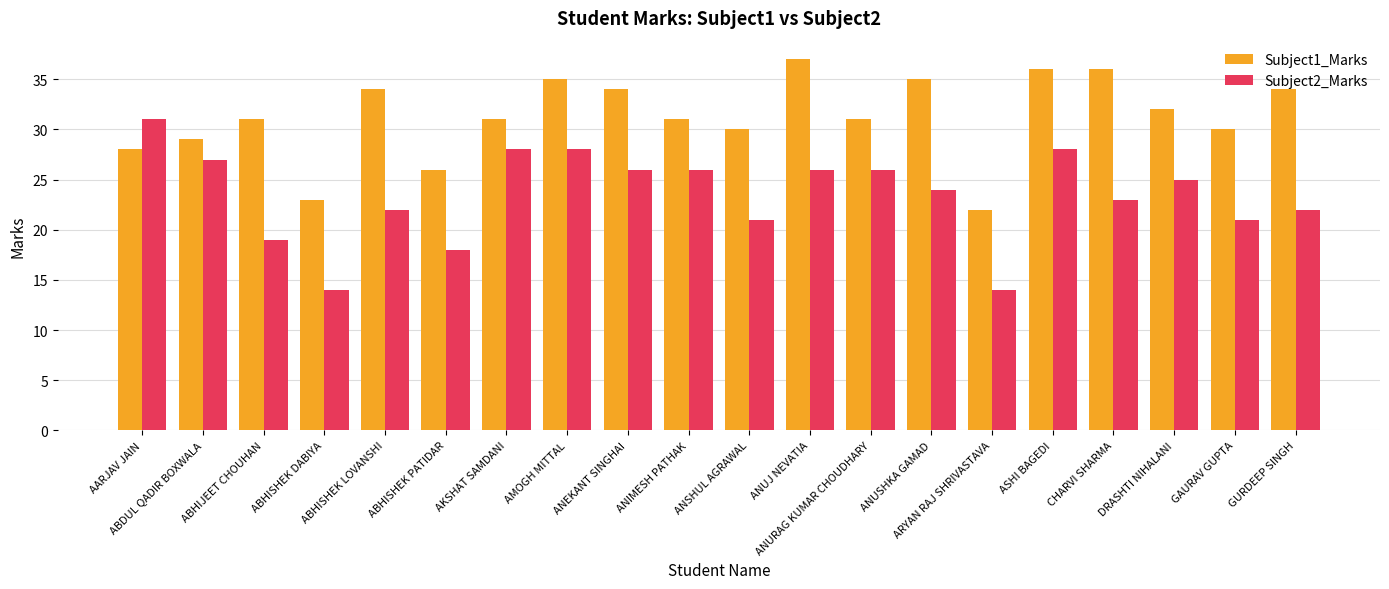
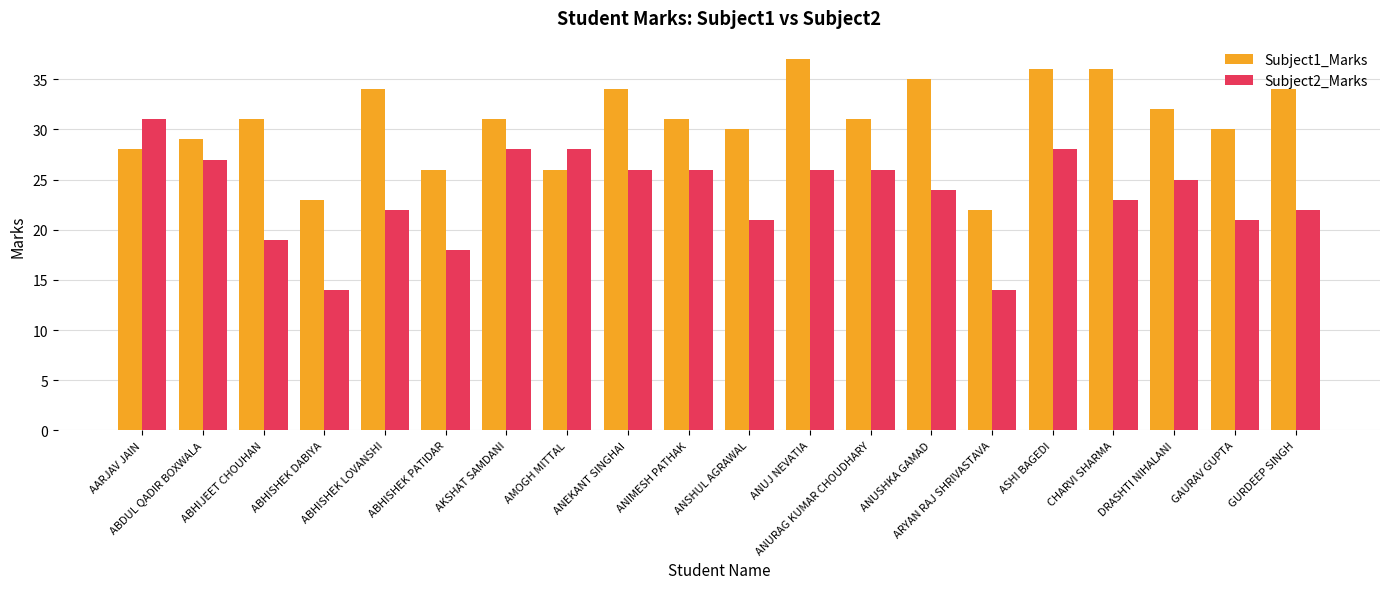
  {
    "Subject1_Marks": {
      "AARJAV JAIN": 28,
      "ABDUL QADIR BOXWALA": 29,
      "ABHIJEET CHOUHAN": 31,
      "ABHISHEK DABIYA": 23,
      "ABHISHEK LOVANSHI": 34,
      "ABHISHEK PATIDAR": 26,
      "AKSHAT SAMDANI": 31,
-     "AMOGH MITTAL": 35,
+     "AMOGH MITTAL": 26,
      "ANEKANT SINGHAI": 34,
      "ANIMESH PATHAK": 31,
      "ANSHUL AGRAWAL": 30,
      "ANUJ NEVATIA": 37,
      "ANURAG KUMAR CHOUDHARY": 31,
      "ANUSHKA GAMAD": 35,
      "ARYAN RAJ SHRIVASTAVA": 22,
      "ASHI BAGEDI": 36,
      "CHARVI SHARMA": 36,
      "DRASHTI NIHALANI": 32,
      "GAURAV GUPTA": 30,
      "GURDEEP SINGH": 34
    },
    "Subject2_Marks": {
      "AARJAV JAIN": 31,
      "ABDUL QADIR BOXWALA": 27,
      "ABHIJEET CHOUHAN": 19,
      "ABHISHEK DABIYA": 14,
      "ABHISHEK LOVANSHI": 22,
      "ABHISHEK PATIDAR": 18,
      "AKSHAT SAMDANI": 28,
      "AMOGH MITTAL": 28,
      "ANEKANT SINGHAI": 26,
      "ANIMESH PATHAK": 26,
      "ANSHUL AGRAWAL": 21,
      "ANUJ NEVATIA": 26,
      "ANURAG KUMAR CHOUDHARY": 26,
      "ANUSHKA GAMAD": 24,
      "ARYAN RAJ SHRIVASTAVA": 14,
      "ASHI BAGEDI": 28,
      "CHARVI SHARMA": 23,
      "DRASHTI NIHALANI": 25,
      "GAURAV GUPTA": 21,
      "GURDEEP SINGH": 22
    }
  }
